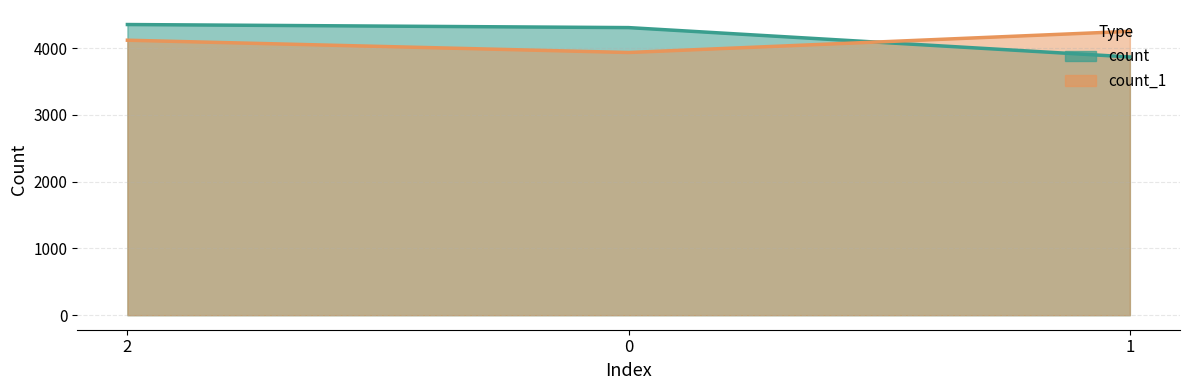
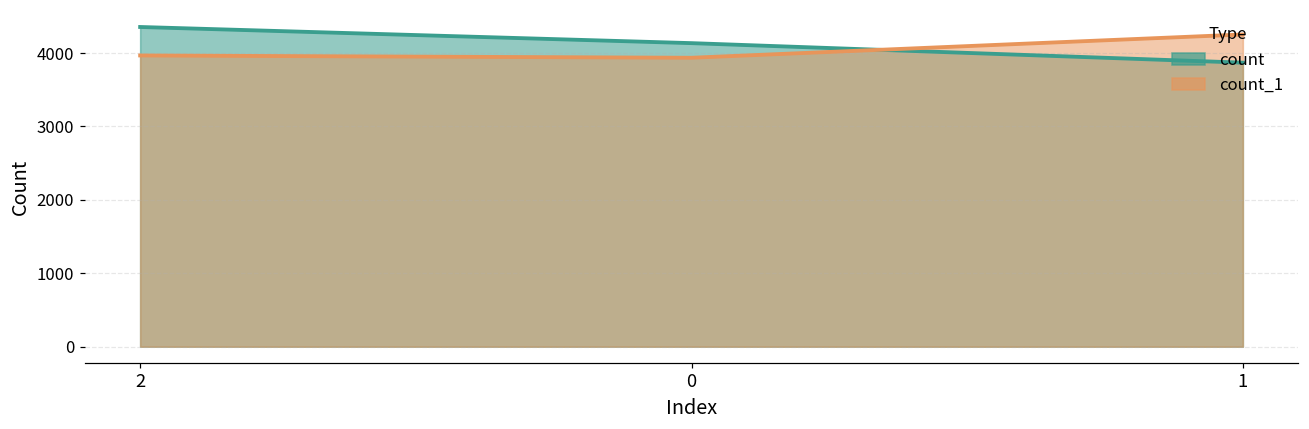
  {
    "count": {
      "2": 4400,
-     "0": 4300,
+     "0": 4100,
      "1": 3900
    },
    "count_1": {
-     "2": 4100,
+     "2": 4000,
      "0": 3900,
      "1": 4300
    }
  }
